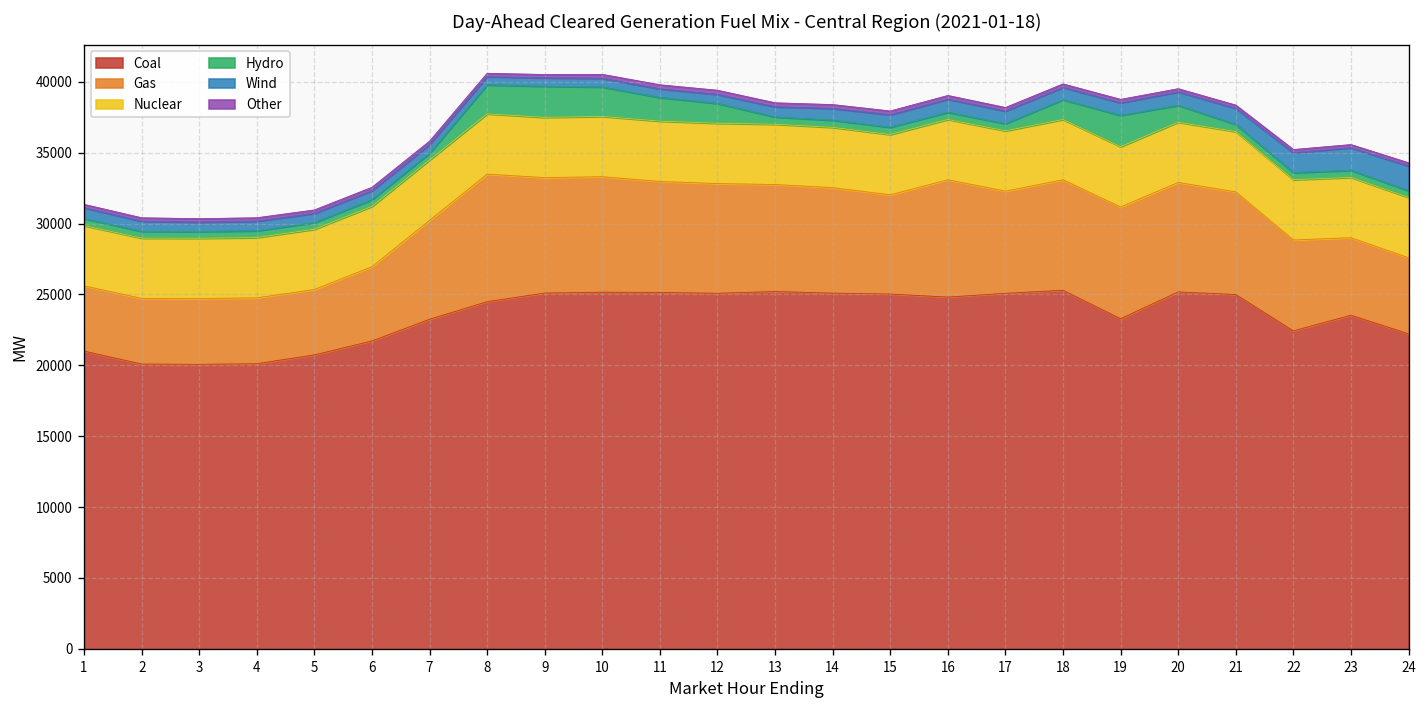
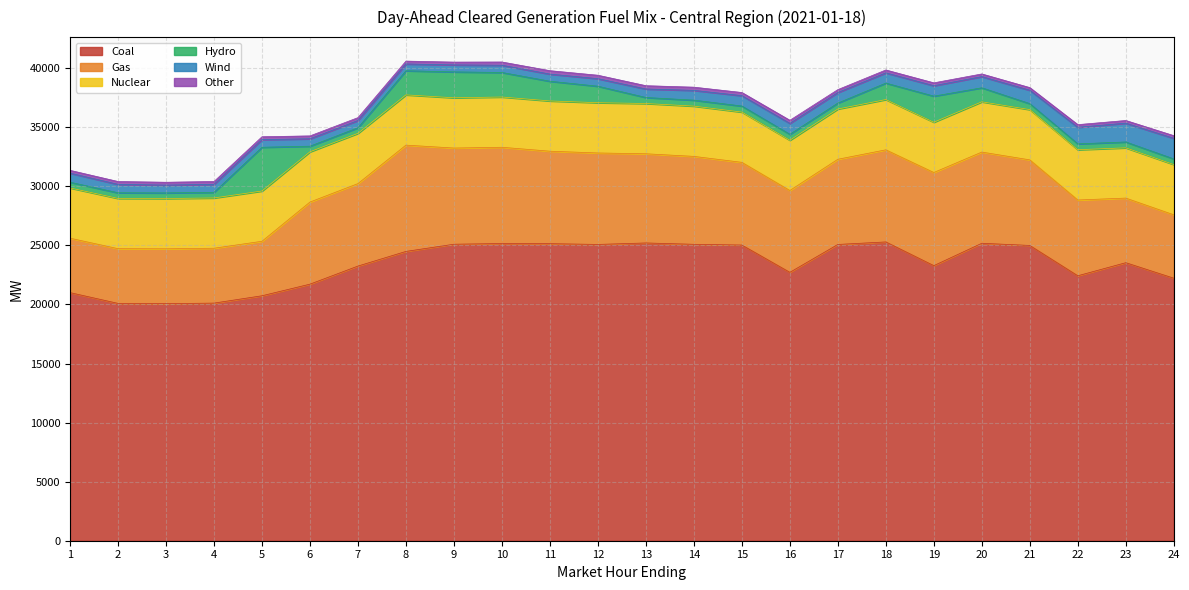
  {
    "Coal": {
      "1": 21000,
      "2": 20100,
      "3": 20100,
      "4": 20100,
      "5": 20700,
      "6": 21700,
      "7": 23200,
      "8": 24500,
      "9": 25100,
      "10": 25200,
      "11": 25100,
      "12": 25100,
      "13": 25200,
      "14": 25100,
      "15": 25000,
-     "16": 24800,
+     "16": 22700,
      "17": 25100,
      "18": 25300,
      "19": 23300,
      "20": 25200,
      "21": 25000,
      "22": 22400,
      "23": 23500,
      "24": 22200
    },
    "Gas": {
      "1": 4600,
      "2": 4600,
      "3": 4600,
      "4": 4600,
      "5": 4600,
-     "6": 5200,
+     "6": 6900,
      "7": 7000,
      "8": 9000,
      "9": 8100,
      "10": 8100,
      "11": 7800,
      "12": 7700,
      "13": 7500,
      "14": 7400,
      "15": 7000,
-     "16": 8300,
+     "16": 6900,
      "17": 7200,
      "18": 7800,
      "19": 7900,
      "20": 7700,
      "21": 7200,
      "22": 6400,
      "23": 5500,
      "24": 5400
    },
    "Nuclear": {
      "1": 4300,
      "2": 4300,
      "3": 4300,
      "4": 4300,
      "5": 4300,
      "6": 4300,
      "7": 4300,
      "8": 4300,
      "9": 4300,
      "10": 4300,
      "11": 4300,
      "12": 4300,
      "13": 4300,
      "14": 4300,
      "15": 4300,
      "16": 4300,
      "17": 4300,
      "18": 4300,
      "19": 4300,
      "20": 4300,
      "21": 4300,
      "22": 4300,
      "23": 4300,
      "24": 4300
    },
    "Hydro": {
      "1": 500,
      "2": 500,
      "3": 500,
      "4": 500,
-     "5": 500,
+     "5": 3700,
      "6": 500,
      "7": 500,
      "8": 2000,
      "9": 2200,
      "10": 2100,
      "11": 1700,
      "12": 1400,
      "13": 500,
      "14": 500,
      "15": 500,
      "16": 500,
      "17": 500,
      "18": 1400,
      "19": 2200,
      "20": 1200,
      "21": 500,
      "22": 500,
      "23": 500,
      "24": 500
    },
    "Wind": {
      "1": 800,
      "2": 700,
      "3": 700,
      "4": 700,
      "5": 600,
      "6": 600,
      "7": 600,
      "8": 600,
      "9": 600,
      "10": 600,
      "11": 600,
      "12": 600,
      "13": 700,
      "14": 800,
      "15": 900,
      "16": 900,
      "17": 900,
      "18": 900,
      "19": 900,
      "20": 900,
      "21": 1100,
      "22": 1400,
      "23": 1600,
      "24": 1700
    },
    "Other": {
      "1": 200,
      "2": 200,
      "3": 200,
      "4": 200,
      "5": 200,
      "6": 200,
      "7": 200,
      "8": 200,
      "9": 200,
      "10": 300,
      "11": 300,
      "12": 300,
      "13": 300,
      "14": 300,
      "15": 300,
      "16": 300,
      "17": 200,
      "18": 200,
      "19": 200,
      "20": 200,
      "21": 200,
      "22": 200,
      "23": 200,
      "24": 200
    }
  }
